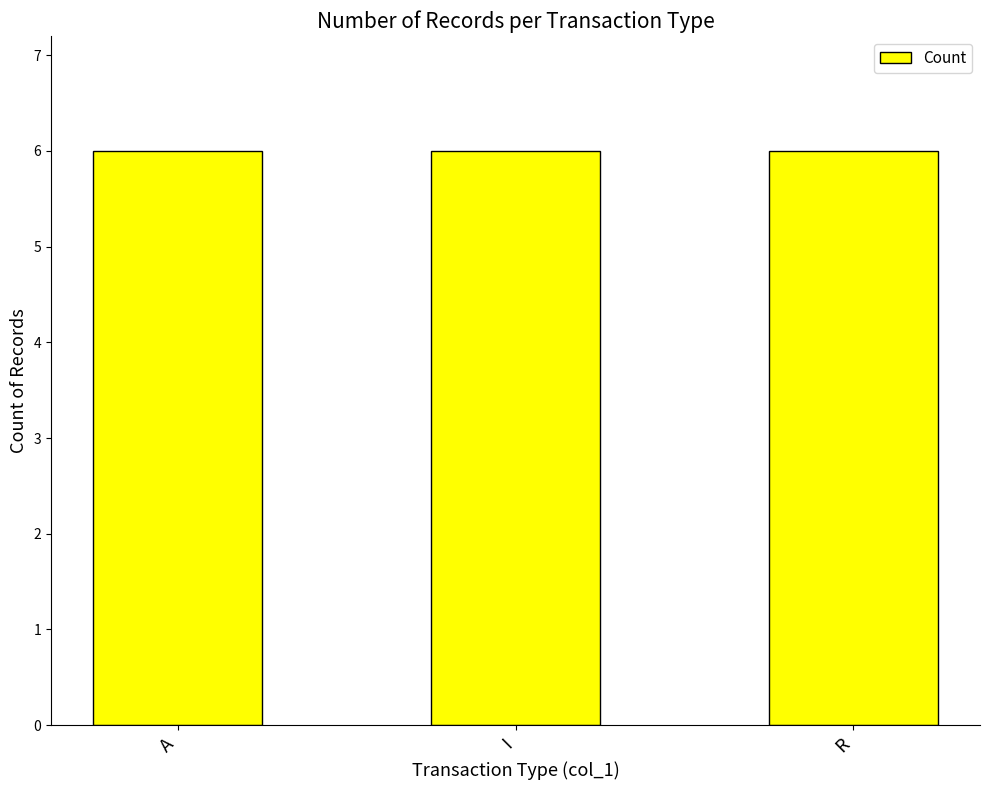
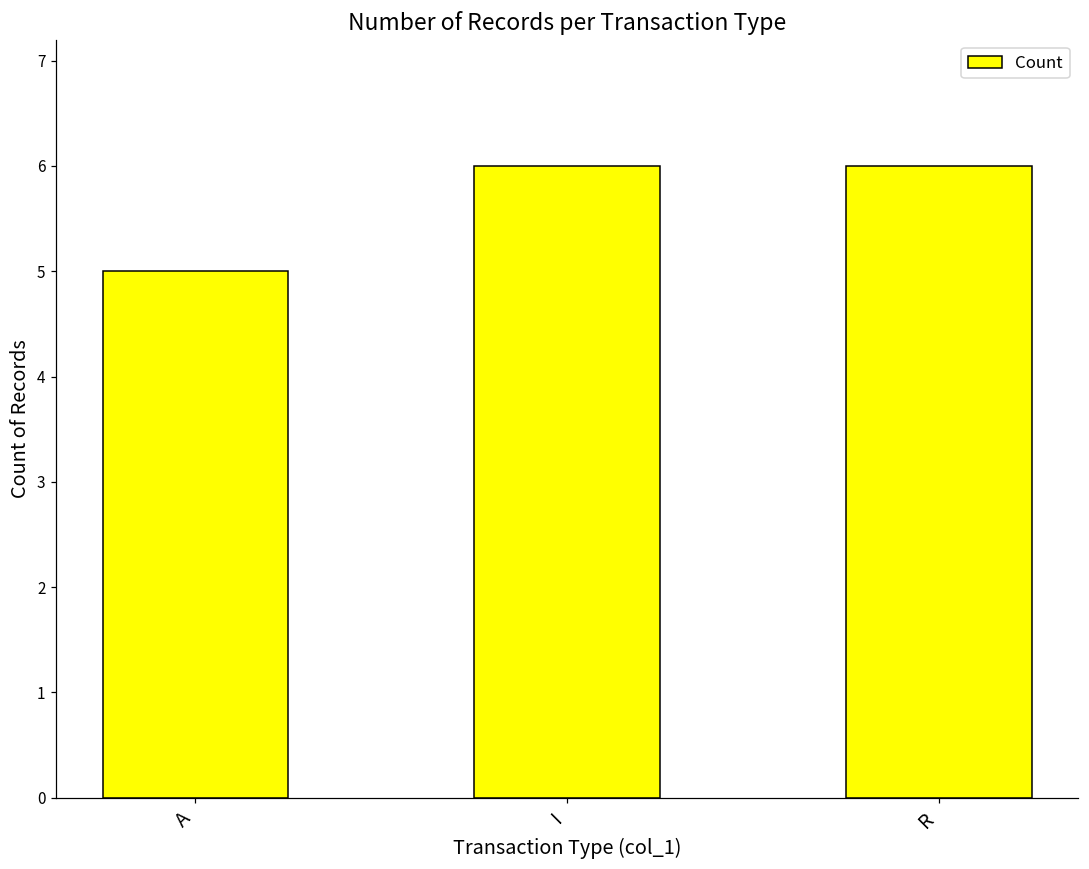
  {
-   "A": 6,
+   "A": 5,
    "I": 6,
    "R": 6
  }
